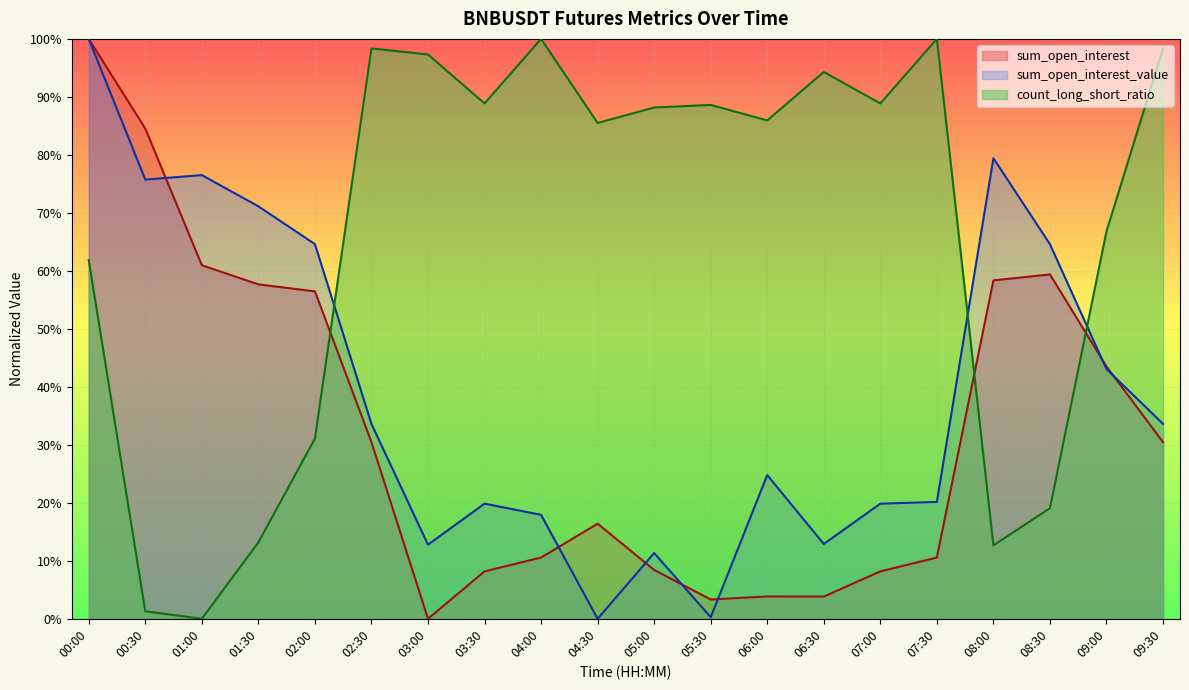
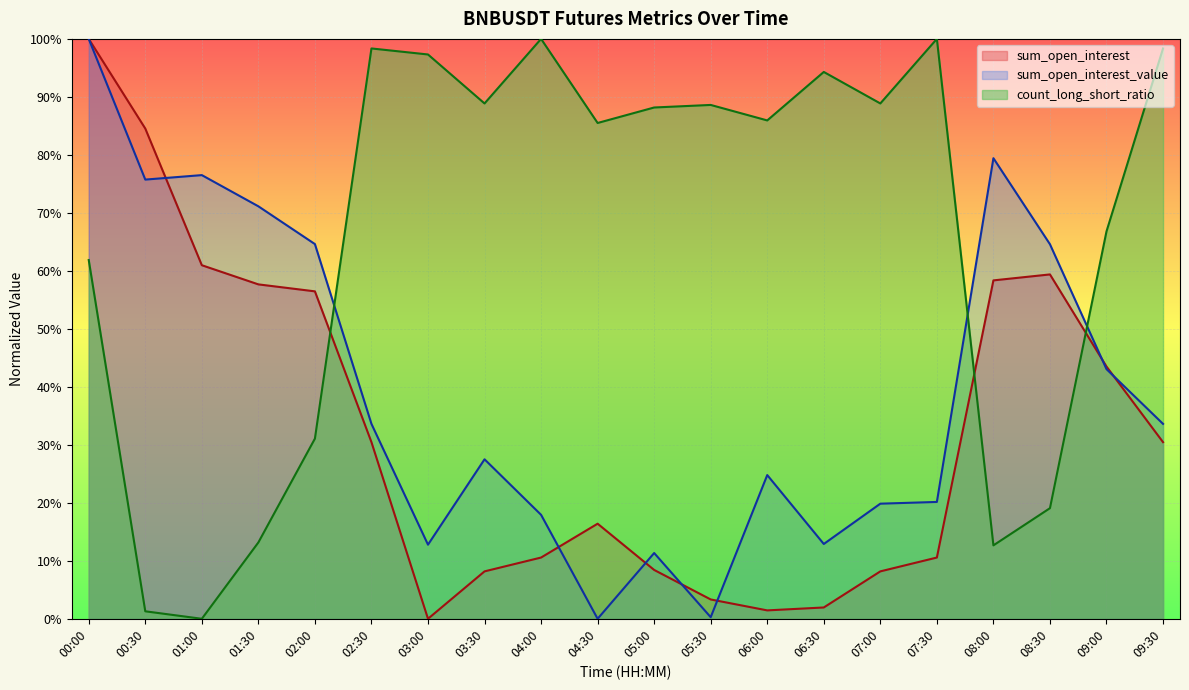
  {
    "sum_open_interest": {
      "00:30": "85%",
      "01:00": "61%",
      "01:30": "58%",
      "02:00": "56%",
      "02:30": "30%",
      "03:00": "0%",
      "03:30": "8%",
      "04:00": "11%",
      "04:30": "16%",
      "05:00": "8%",
      "05:30": "3%",
-     "06:00": "4%",
-     "06:30": "4%",
+     "06:00": "1%",
+     "06:30": "2%",
      "07:00": "8%",
      "07:30": "11%",
      "08:00": "58%",
      "08:30": "59%",
      "09:00": "43%",
      "09:30": "30%"
    },
    "sum_open_interest_value": {
      "00:30": "76%",
      "01:00": "77%",
      "01:30": "71%",
      "02:00": "65%",
      "02:30": "34%",
      "03:00": "13%",
-     "03:30": "20%",
+     "03:30": "28%",
      "04:00": "18%",
      "04:30": "0%",
      "05:00": "11%",
      "05:30": "0%",
      "06:00": "25%",
      "06:30": "13%",
      "07:00": "20%",
      "07:30": "20%",
      "08:00": "79%",
      "08:30": "65%",
      "09:00": "43%",
      "09:30": "34%"
    },
    "count_long_short_ratio": {
      "00:00": "62%",
      "00:30": "1%",
      "01:00": "0%",
      "01:30": "13%",
      "02:00": "31%",
      "02:30": "98%",
      "03:00": "97%",
      "03:30": "89%",
      "04:00": "100%",
      "04:30": "85%",
      "05:00": "88%",
      "05:30": "89%",
      "06:00": "86%",
      "06:30": "94%",
      "07:00": "89%",
      "07:30": "100%",
      "08:00": "13%",
      "08:30": "19%",
      "09:00": "67%"
    }
  }
